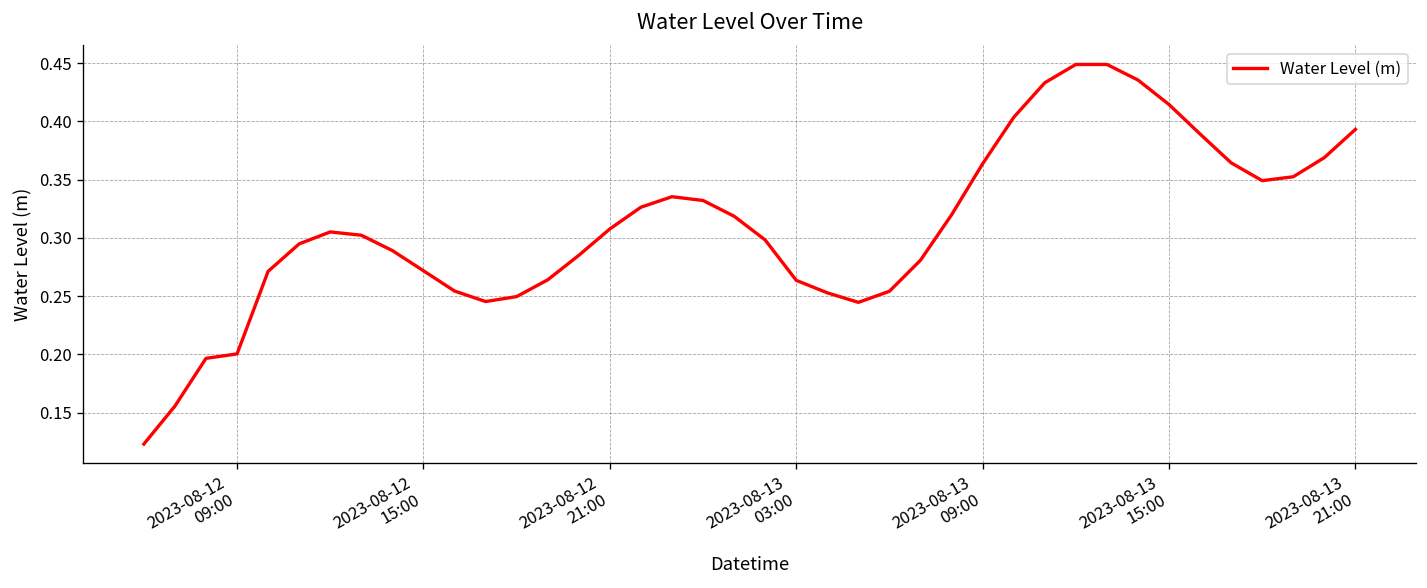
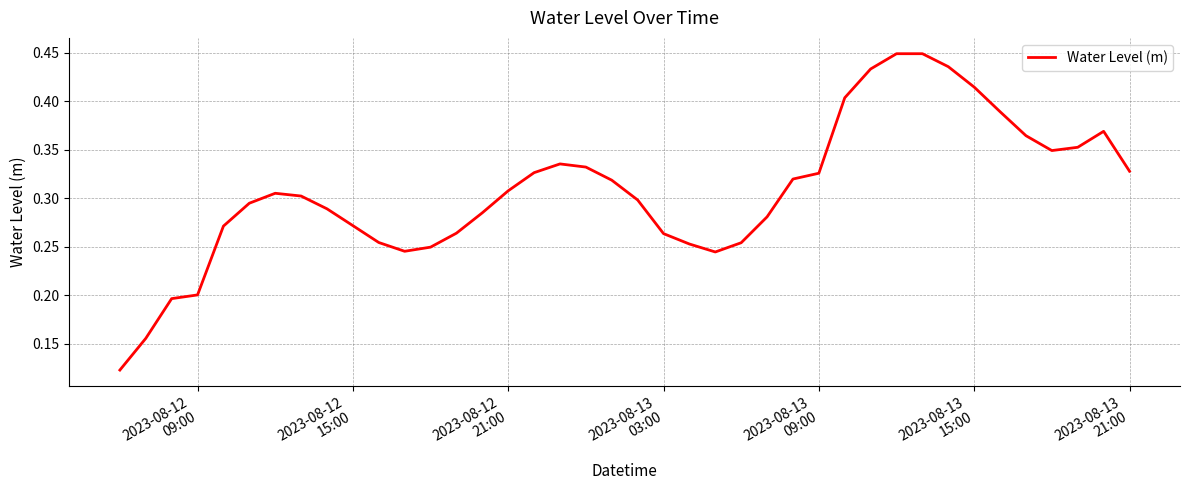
  {
    "2023-08-12 09:00": 0.20,
    "2023-08-12 15:00": 0.27,
    "2023-08-12 21:00": 0.31,
    "2023-08-13 03:00": 0.26,
-   "2023-08-13 09:00": 0.36,
+   "2023-08-13 09:00": 0.33,
    "2023-08-13 15:00": 0.41,
-   "2023-08-13 21:00": 0.39
+   "2023-08-13 21:00": 0.33
  }
